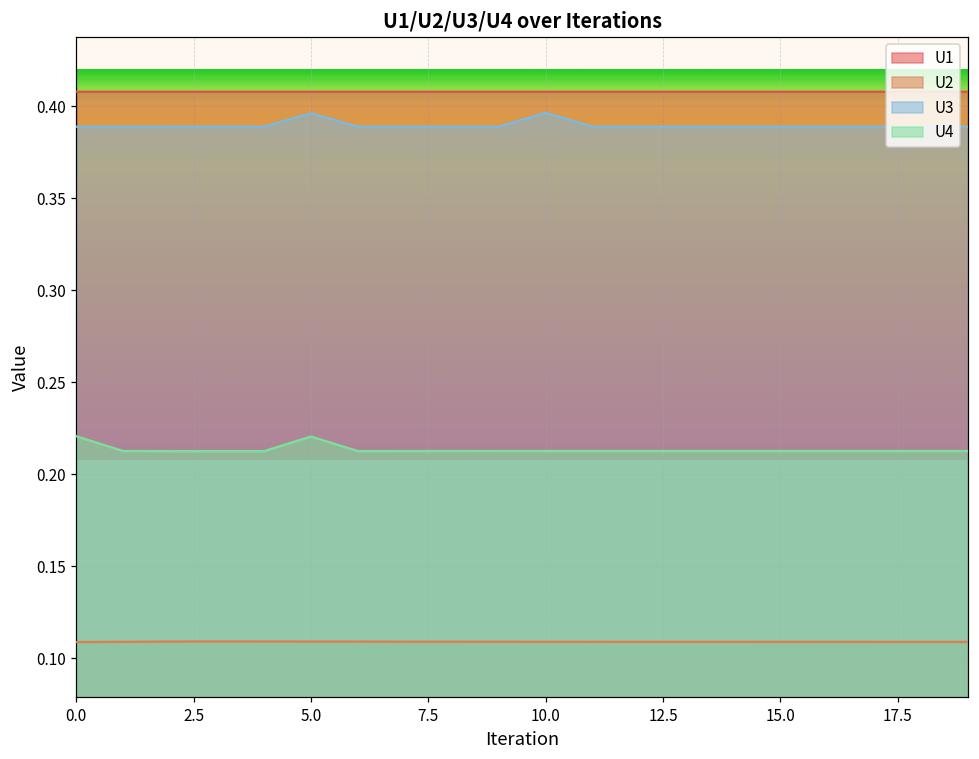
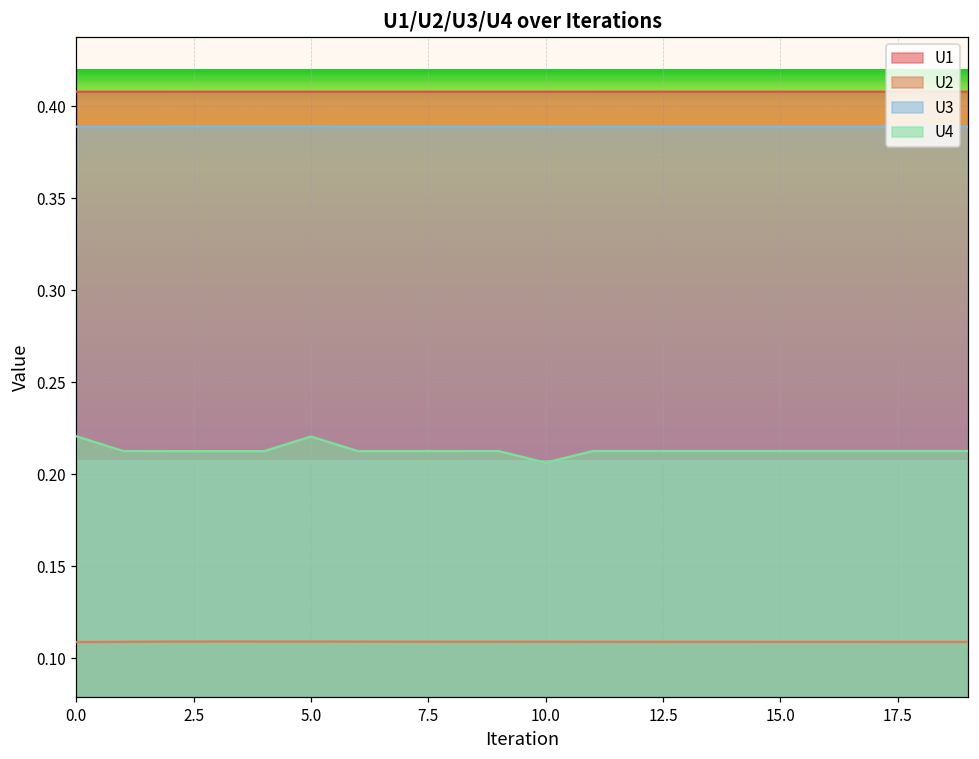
  {
    "U3": {
      "0.0": 0.389,
-     "5.0": 0.396,
-     "10.0": 0.396,
+     "5.0": 0.389,
+     "10.0": 0.389,
      "15.0": 0.389
    },
    "U4": {
      "0.0": 0.221,
      "5.0": 0.220,
-     "10.0": 0.213,
+     "10.0": 0.206,
      "15.0": 0.213
    }
  }
